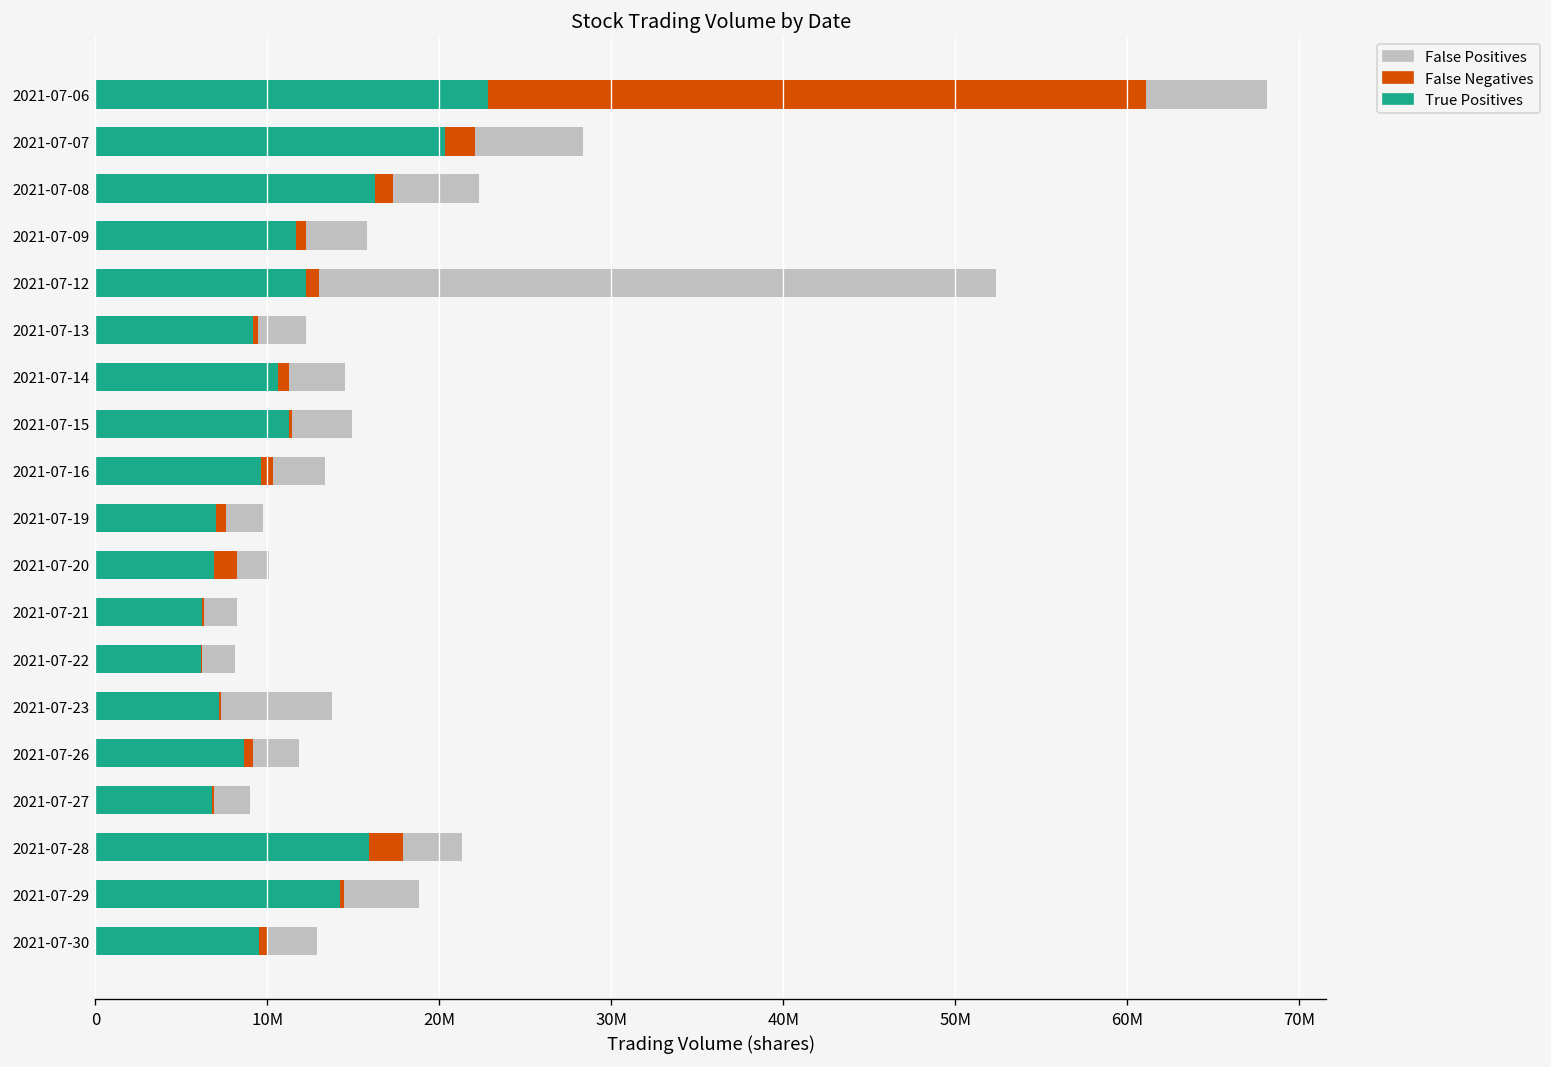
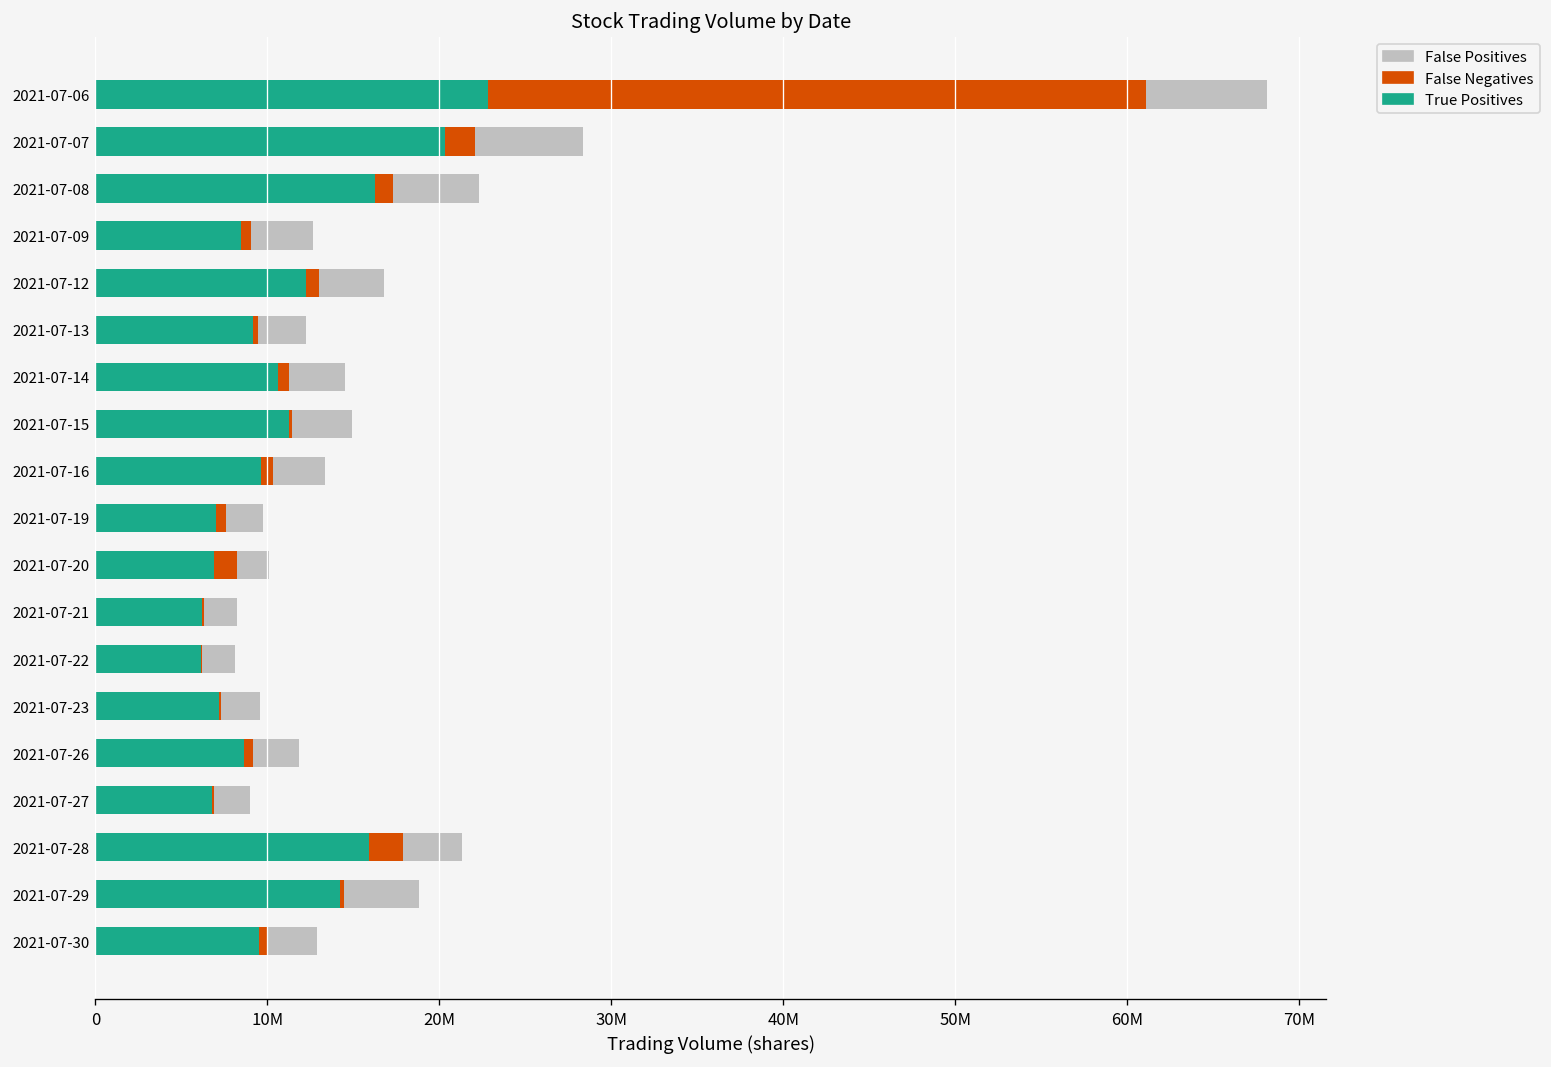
  {
    "True Positives": {
      "2021-07-06": 22800000,
      "2021-07-07": 20300000,
      "2021-07-08": 16300000,
-     "2021-07-09": 11700000,
+     "2021-07-09": 8500000,
      "2021-07-12": 12300000,
      "2021-07-13": 9200000,
      "2021-07-14": 10600000,
      "2021-07-15": 11300000,
      "2021-07-16": 9600000,
      "2021-07-19": 7000000,
      "2021-07-20": 6900000,
      "2021-07-21": 6200000,
      "2021-07-22": 6100000,
      "2021-07-23": 7200000,
      "2021-07-26": 8600000,
      "2021-07-27": 6800000,
      "2021-07-28": 15900000,
      "2021-07-29": 14200000,
      "2021-07-30": 9500000
    },
    "False Negatives": {
      "2021-07-06": 38300000,
      "2021-07-07": 1700000,
      "2021-07-08": 1000000,
      "2021-07-09": 500000,
      "2021-07-12": 800000,
      "2021-07-13": 300000,
      "2021-07-14": 600000,
      "2021-07-15": 200000,
      "2021-07-16": 700000,
      "2021-07-19": 600000,
      "2021-07-20": 1300000,
      "2021-07-26": 600000,
      "2021-07-28": 2000000,
      "2021-07-29": 200000,
      "2021-07-30": 500000
    },
    "False Positives": {
      "2021-07-06": 7000000,
      "2021-07-07": 6300000,
      "2021-07-08": 5000000,
      "2021-07-09": 3600000,
-     "2021-07-12": 39400000,
+     "2021-07-12": 3800000,
      "2021-07-13": 2800000,
      "2021-07-14": 3300000,
      "2021-07-15": 3500000,
      "2021-07-16": 3000000,
      "2021-07-19": 2200000,
      "2021-07-20": 1900000,
      "2021-07-21": 1900000,
      "2021-07-22": 1900000,
-     "2021-07-23": 6400000,
+     "2021-07-23": 2200000,
      "2021-07-26": 2700000,
      "2021-07-27": 2100000,
      "2021-07-28": 3500000,
      "2021-07-29": 4400000,
      "2021-07-30": 2900000
    }
  }
